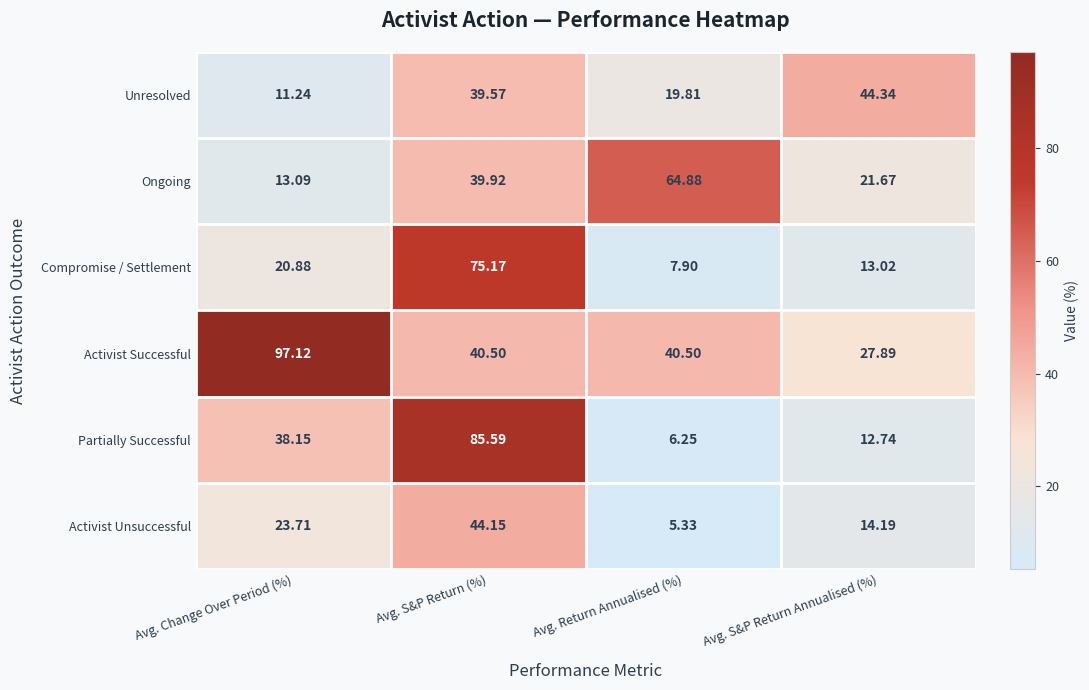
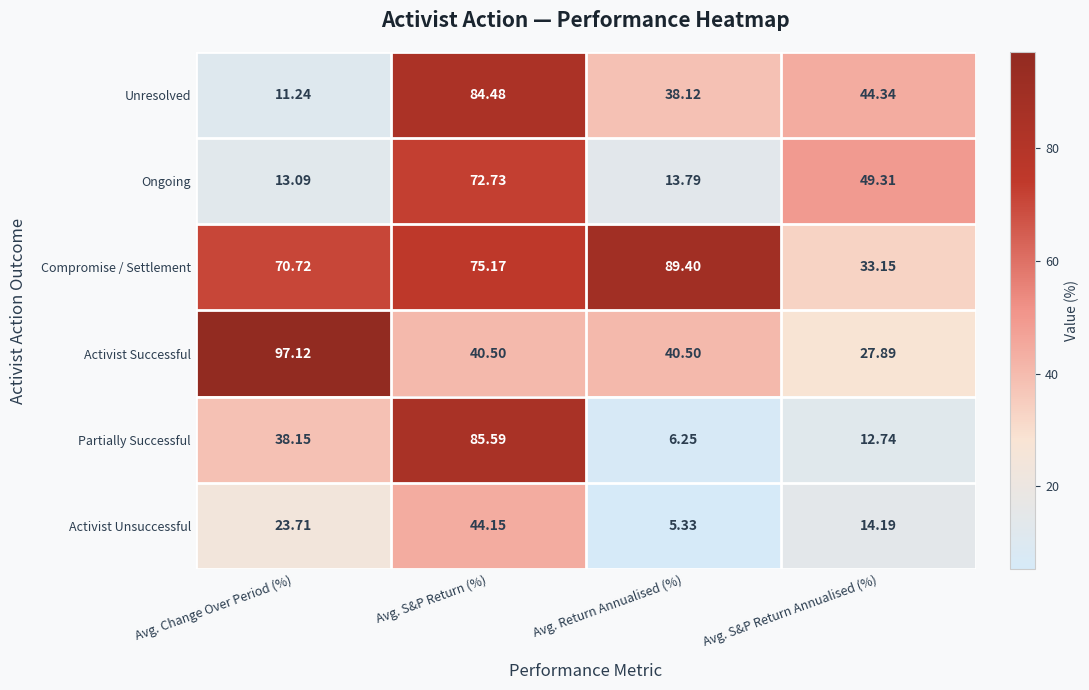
  {
    "Unresolved": {
      "Avg. Change Over Period (%)": 11.24,
-     "Avg. S&P Return (%)": 39.57,
-     "Avg. Return Annualised (%)": 19.81,
+     "Avg. S&P Return (%)": 84.48,
+     "Avg. Return Annualised (%)": 38.12,
      "Avg. S&P Return Annualised (%)": 44.34
    },
    "Ongoing": {
      "Avg. Change Over Period (%)": 13.09,
-     "Avg. S&P Return (%)": 39.92,
-     "Avg. Return Annualised (%)": 64.88,
-     "Avg. S&P Return Annualised (%)": 21.67
+     "Avg. S&P Return (%)": 72.73,
+     "Avg. Return Annualised (%)": 13.79,
+     "Avg. S&P Return Annualised (%)": 49.31
    },
    "Compromise / Settlement": {
-     "Avg. Change Over Period (%)": 20.88,
+     "Avg. Change Over Period (%)": 70.72,
      "Avg. S&P Return (%)": 75.17,
-     "Avg. Return Annualised (%)": 7.90,
-     "Avg. S&P Return Annualised (%)": 13.02
+     "Avg. Return Annualised (%)": 89.40,
+     "Avg. S&P Return Annualised (%)": 33.15
    },
    "Activist Successful": {
      "Avg. Change Over Period (%)": 97.12,
      "Avg. S&P Return (%)": 40.50,
      "Avg. Return Annualised (%)": 40.50,
      "Avg. S&P Return Annualised (%)": 27.89
    },
    "Partially Successful": {
      "Avg. Change Over Period (%)": 38.15,
      "Avg. S&P Return (%)": 85.59,
      "Avg. Return Annualised (%)": 6.25,
      "Avg. S&P Return Annualised (%)": 12.74
    },
    "Activist Unsuccessful": {
      "Avg. Change Over Period (%)": 23.71,
      "Avg. S&P Return (%)": 44.15,
      "Avg. Return Annualised (%)": 5.33,
      "Avg. S&P Return Annualised (%)": 14.19
    }
  }
